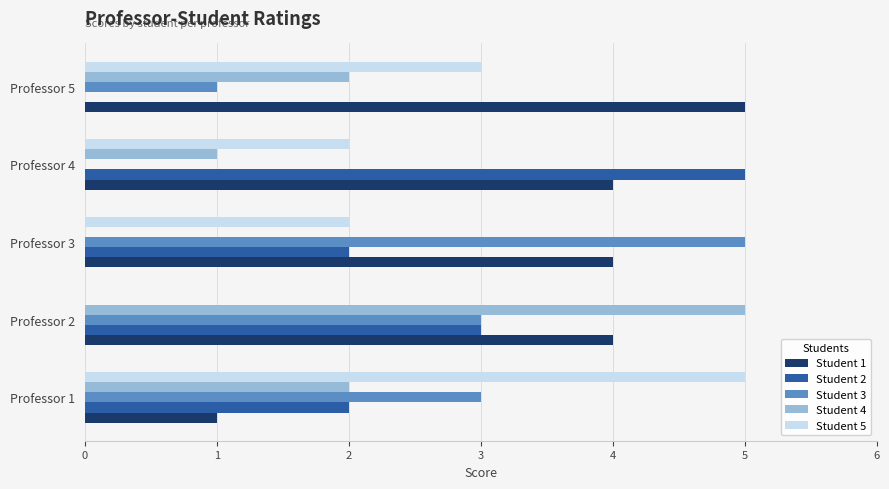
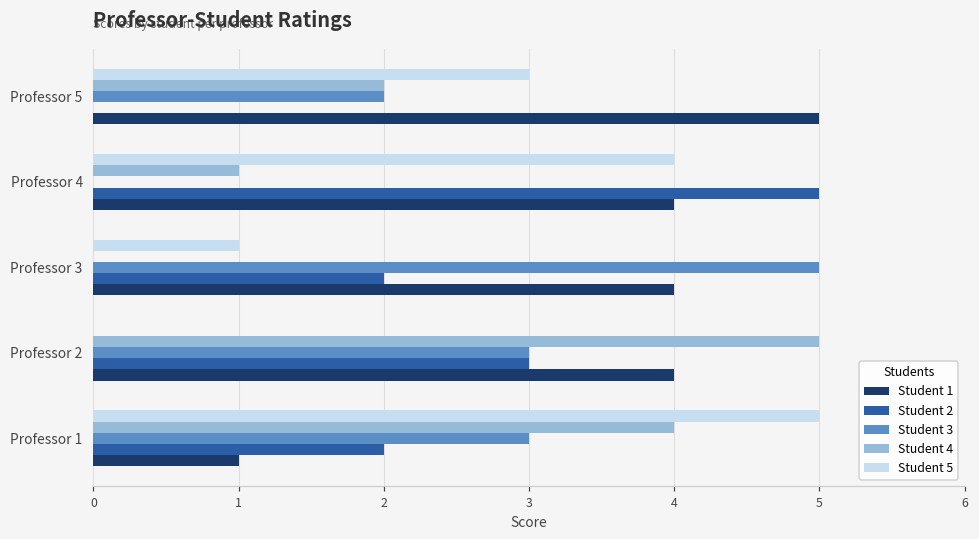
  {
    "Student 1": {
      "Professor 5": 5,
      "Professor 4": 4,
      "Professor 3": 4,
      "Professor 2": 4,
      "Professor 1": 1
    },
    "Student 2": {
      "Professor 5": 0,
      "Professor 4": 5,
      "Professor 3": 2,
      "Professor 2": 3,
      "Professor 1": 2
    },
    "Student 3": {
-     "Professor 5": 1,
+     "Professor 5": 2,
      "Professor 4": 0,
      "Professor 3": 5,
      "Professor 2": 3,
      "Professor 1": 3
    },
    "Student 4": {
      "Professor 5": 2,
      "Professor 4": 1,
      "Professor 3": 0,
      "Professor 2": 5,
-     "Professor 1": 2
+     "Professor 1": 4
    },
    "Student 5": {
      "Professor 5": 3,
-     "Professor 4": 2,
-     "Professor 3": 2,
+     "Professor 4": 4,
+     "Professor 3": 1,
      "Professor 2": 0,
      "Professor 1": 5
    }
  }
